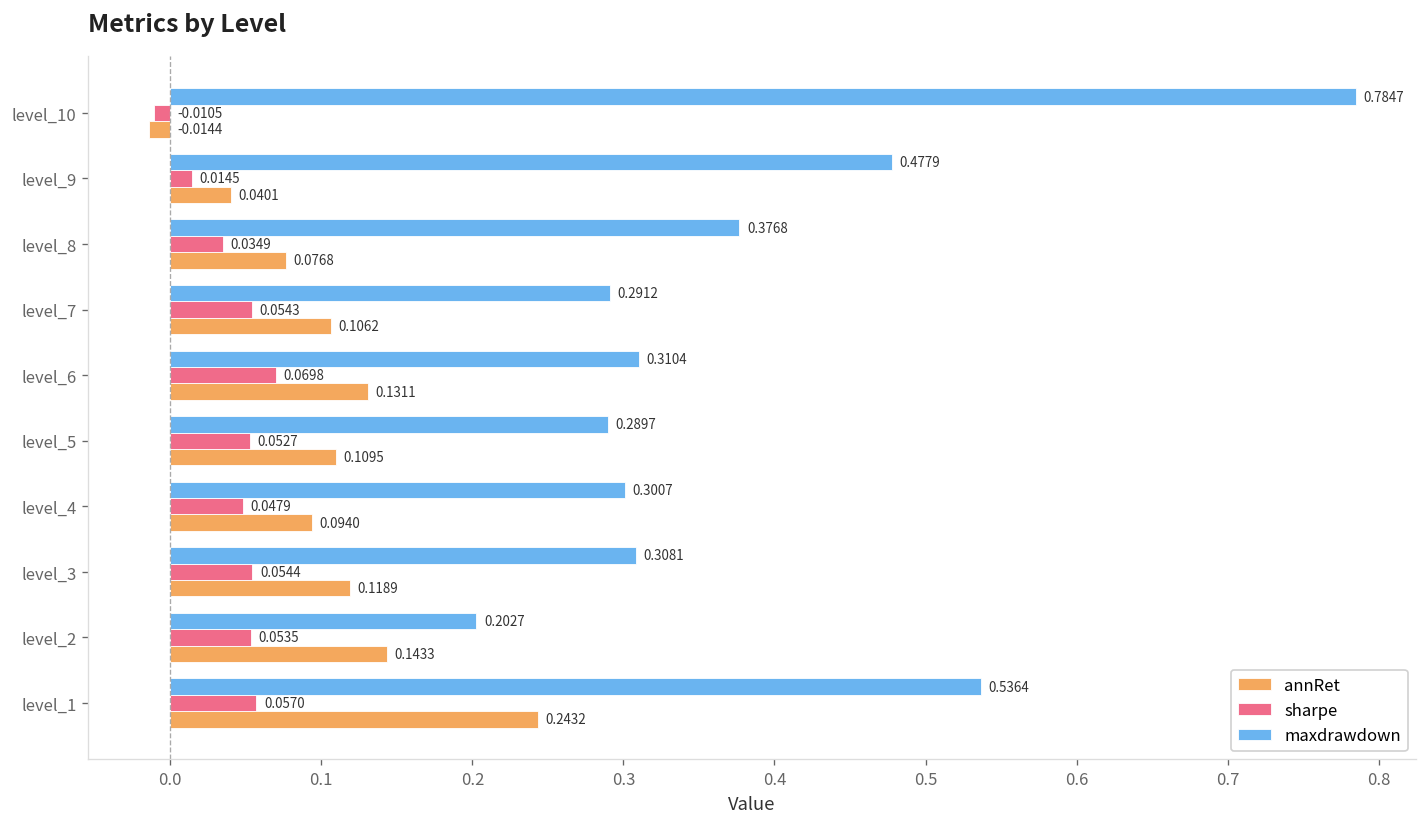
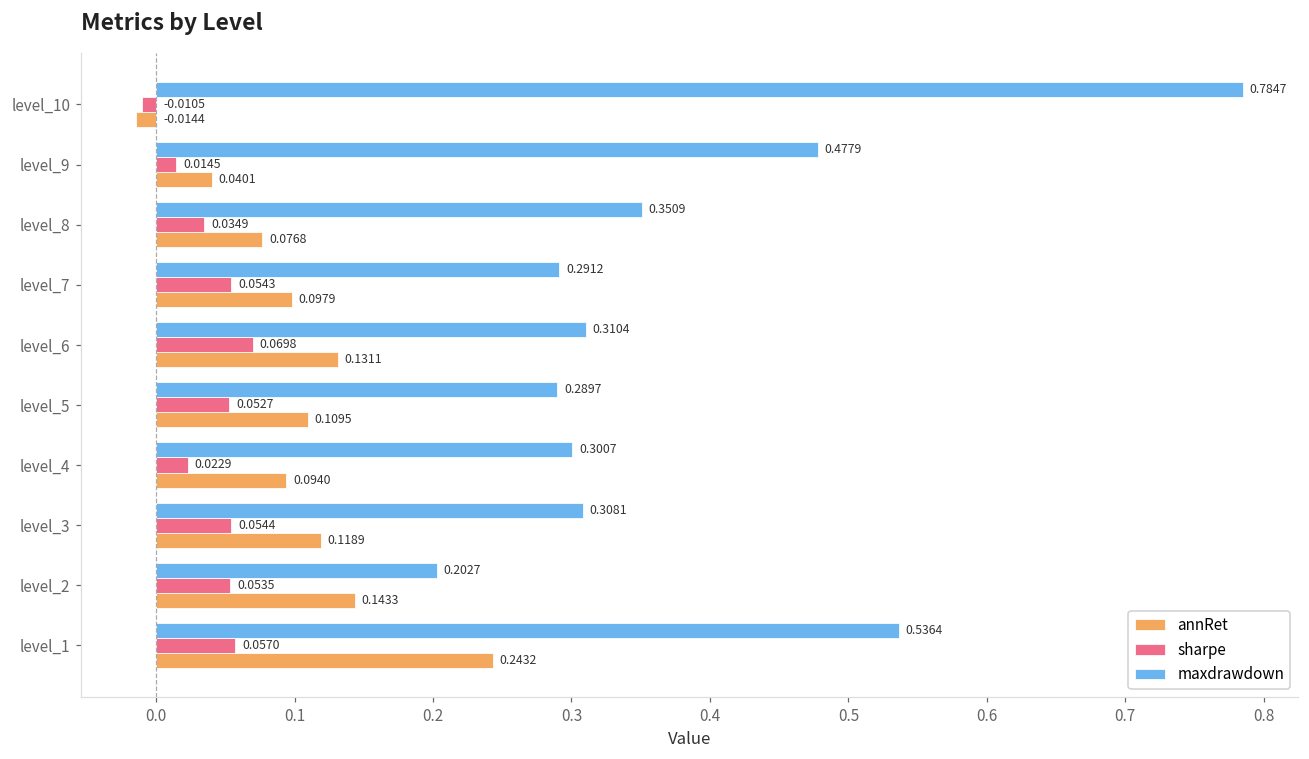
  {
    "annRet": {
      "level_10": -0.0144,
      "level_9": 0.0401,
      "level_8": 0.0768,
-     "level_7": 0.1062,
+     "level_7": 0.0979,
      "level_6": 0.1311,
      "level_5": 0.1095,
      "level_4": 0.0940,
      "level_3": 0.1189,
      "level_2": 0.1433,
      "level_1": 0.2432
    },
    "sharpe": {
      "level_10": -0.0105,
      "level_9": 0.0145,
      "level_8": 0.0349,
      "level_7": 0.0543,
      "level_6": 0.0698,
      "level_5": 0.0527,
-     "level_4": 0.0479,
+     "level_4": 0.0229,
      "level_3": 0.0544,
      "level_2": 0.0535,
      "level_1": 0.0570
    },
    "maxdrawdown": {
      "level_10": 0.7847,
      "level_9": 0.4779,
-     "level_8": 0.3768,
+     "level_8": 0.3509,
      "level_7": 0.2912,
      "level_6": 0.3104,
      "level_5": 0.2897,
      "level_4": 0.3007,
      "level_3": 0.3081,
      "level_2": 0.2027,
      "level_1": 0.5364
    }
  }
